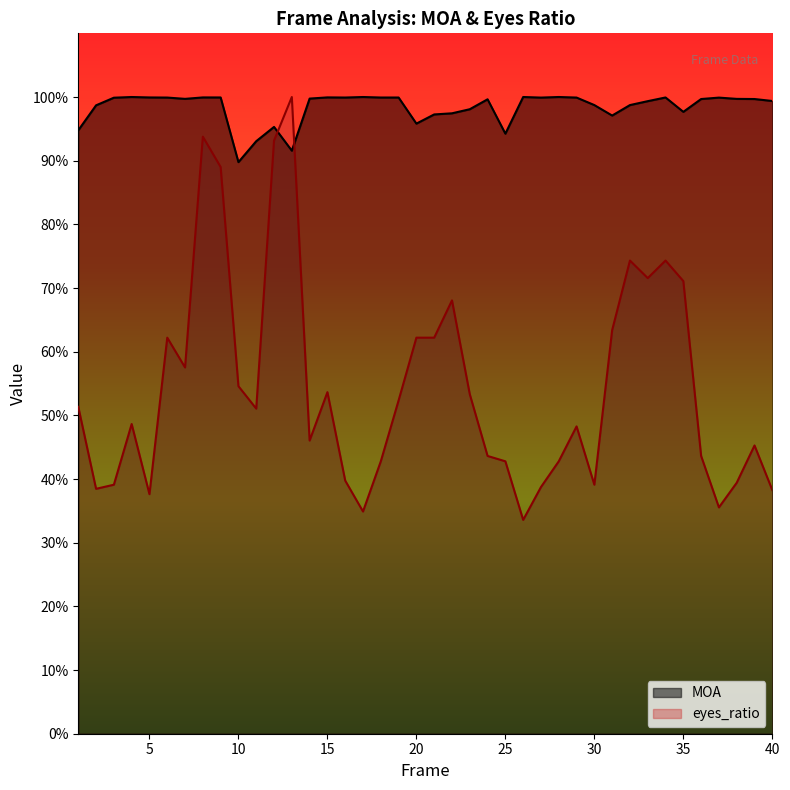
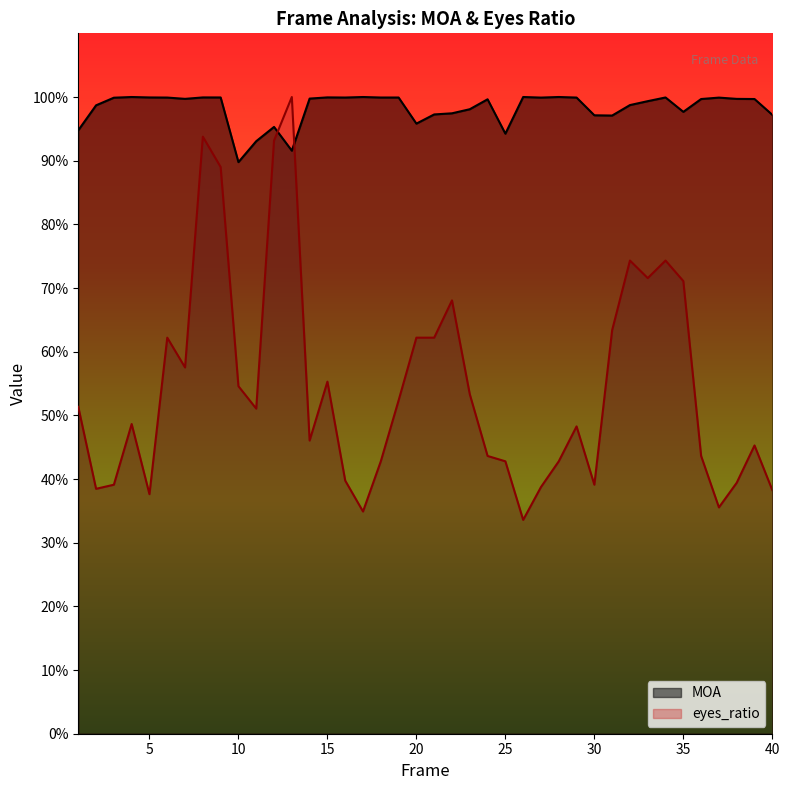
  {
    "MOA": {
      "5": "100%",
      "10": "90%",
      "15": "100%",
      "20": "96%",
      "25": "94%",
-     "30": "99%",
+     "30": "97%",
      "35": "98%",
-     "40": "99%"
+     "40": "97%"
    },
    "eyes_ratio": {
      "5": "38%",
      "10": "55%",
-     "15": "54%",
+     "15": "55%",
      "20": "62%",
      "25": "43%",
      "30": "39%",
      "35": "71%",
      "40": "38%"
    }
  }
